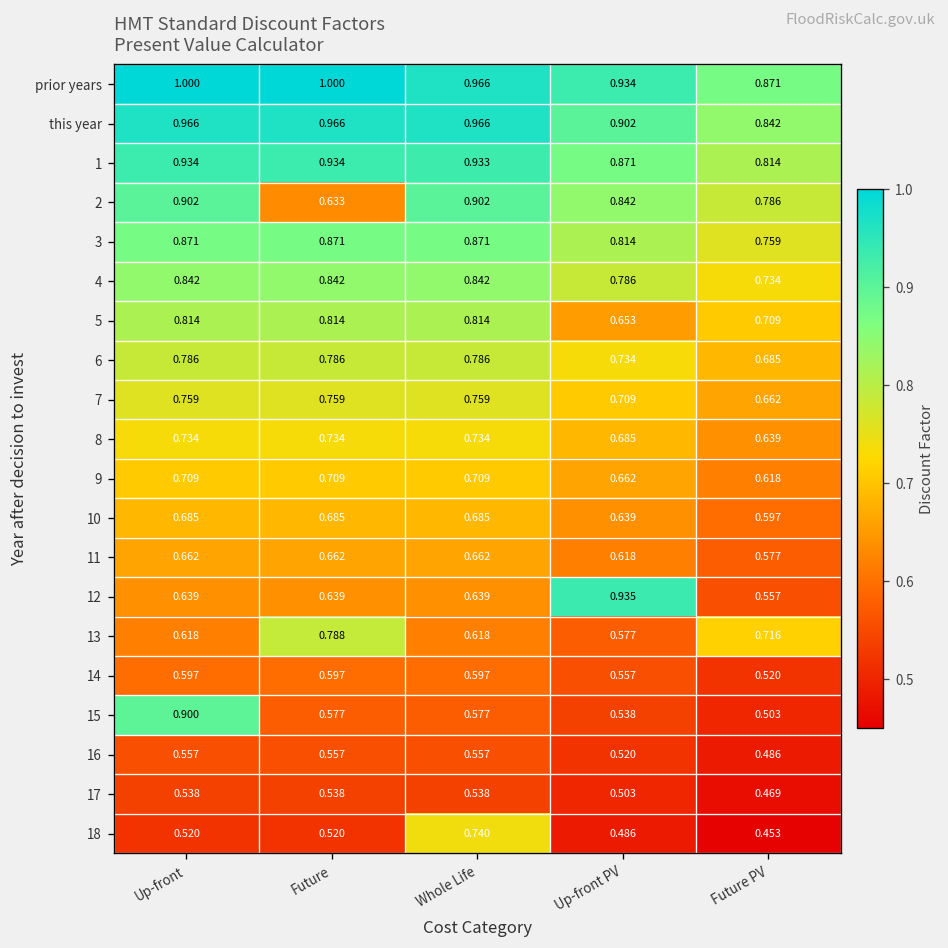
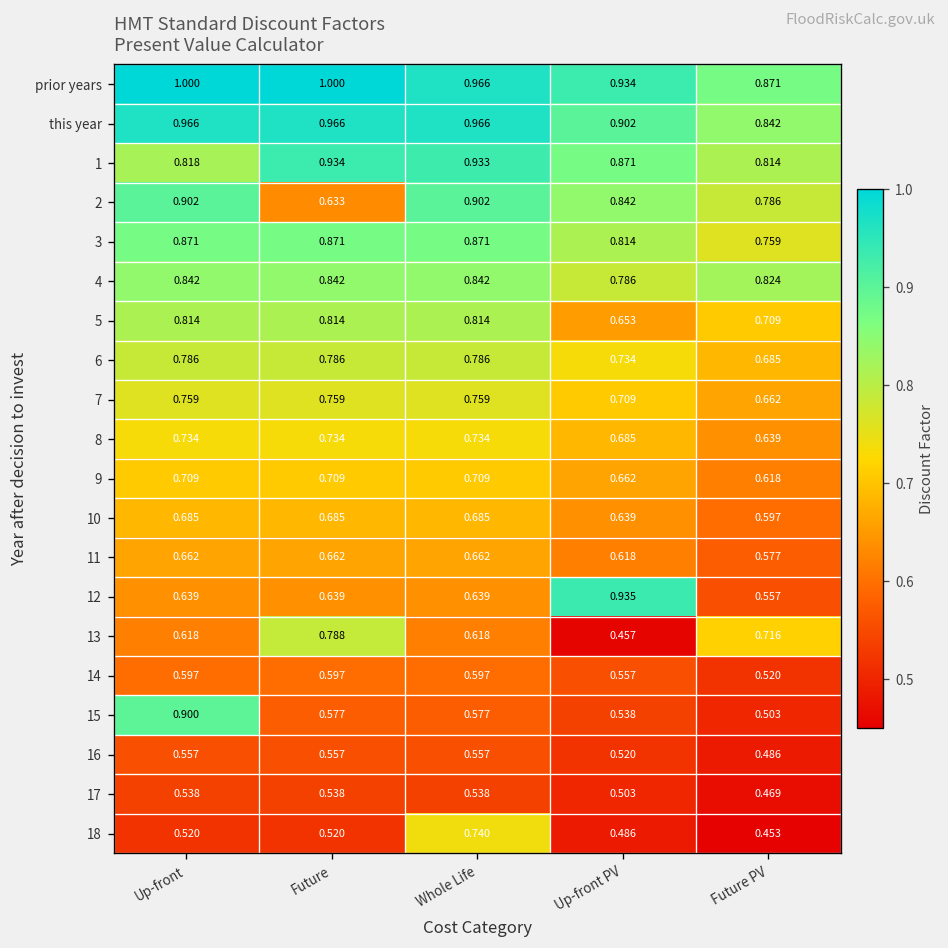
  {
    "prior years": {
      "Up-front": 1.000,
      "Future": 1.000,
      "Whole Life": 0.966,
      "Up-front PV": 0.934,
      "Future PV": 0.871
    },
    "this year": {
      "Up-front": 0.966,
      "Future": 0.966,
      "Whole Life": 0.966,
      "Up-front PV": 0.902,
      "Future PV": 0.842
    },
    "1": {
-     "Up-front": 0.934,
+     "Up-front": 0.818,
      "Future": 0.934,
      "Whole Life": 0.933,
      "Up-front PV": 0.871,
      "Future PV": 0.814
    },
    "2": {
      "Up-front": 0.902,
      "Future": 0.633,
      "Whole Life": 0.902,
      "Up-front PV": 0.842,
      "Future PV": 0.786
    },
    "3": {
      "Up-front": 0.871,
      "Future": 0.871,
      "Whole Life": 0.871,
      "Up-front PV": 0.814,
      "Future PV": 0.759
    },
    "4": {
      "Up-front": 0.842,
      "Future": 0.842,
      "Whole Life": 0.842,
      "Up-front PV": 0.786,
-     "Future PV": 0.734
+     "Future PV": 0.824
    },
    "5": {
      "Up-front": 0.814,
      "Future": 0.814,
      "Whole Life": 0.814,
      "Up-front PV": 0.653,
      "Future PV": 0.709
    },
    "6": {
      "Up-front": 0.786,
      "Future": 0.786,
      "Whole Life": 0.786,
      "Up-front PV": 0.734,
      "Future PV": 0.685
    },
    "7": {
      "Up-front": 0.759,
      "Future": 0.759,
      "Whole Life": 0.759,
      "Up-front PV": 0.709,
      "Future PV": 0.662
    },
    "8": {
      "Up-front": 0.734,
      "Future": 0.734,
      "Whole Life": 0.734,
      "Up-front PV": 0.685,
      "Future PV": 0.639
    },
    "9": {
      "Up-front": 0.709,
      "Future": 0.709,
      "Whole Life": 0.709,
      "Up-front PV": 0.662,
      "Future PV": 0.618
    },
    "10": {
      "Up-front": 0.685,
      "Future": 0.685,
      "Whole Life": 0.685,
      "Up-front PV": 0.639,
      "Future PV": 0.597
    },
    "11": {
      "Up-front": 0.662,
      "Future": 0.662,
      "Whole Life": 0.662,
      "Up-front PV": 0.618,
      "Future PV": 0.577
    },
    "12": {
      "Up-front": 0.639,
      "Future": 0.639,
      "Whole Life": 0.639,
      "Up-front PV": 0.935,
      "Future PV": 0.557
    },
    "13": {
      "Up-front": 0.618,
      "Future": 0.788,
      "Whole Life": 0.618,
-     "Up-front PV": 0.577,
+     "Up-front PV": 0.457,
      "Future PV": 0.716
    },
    "14": {
      "Up-front": 0.597,
      "Future": 0.597,
      "Whole Life": 0.597,
      "Up-front PV": 0.557,
      "Future PV": 0.520
    },
    "15": {
      "Up-front": 0.900,
      "Future": 0.577,
      "Whole Life": 0.577,
      "Up-front PV": 0.538,
      "Future PV": 0.503
    },
    "16": {
      "Up-front": 0.557,
      "Future": 0.557,
      "Whole Life": 0.557,
      "Up-front PV": 0.520,
      "Future PV": 0.486
    },
    "17": {
      "Up-front": 0.538,
      "Future": 0.538,
      "Whole Life": 0.538,
      "Up-front PV": 0.503,
      "Future PV": 0.469
    },
    "18": {
      "Up-front": 0.520,
      "Future": 0.520,
      "Whole Life": 0.740,
      "Up-front PV": 0.486,
      "Future PV": 0.453
    }
  }
